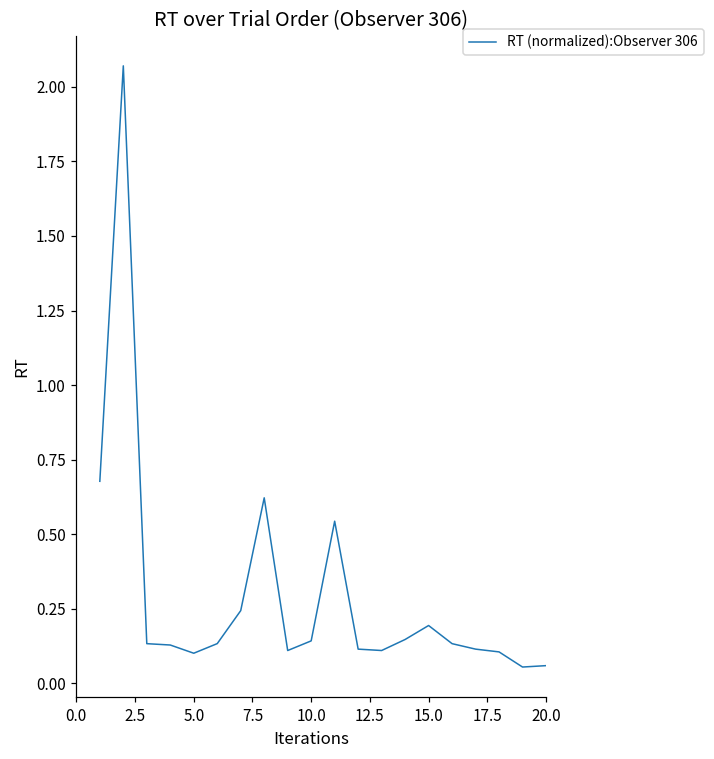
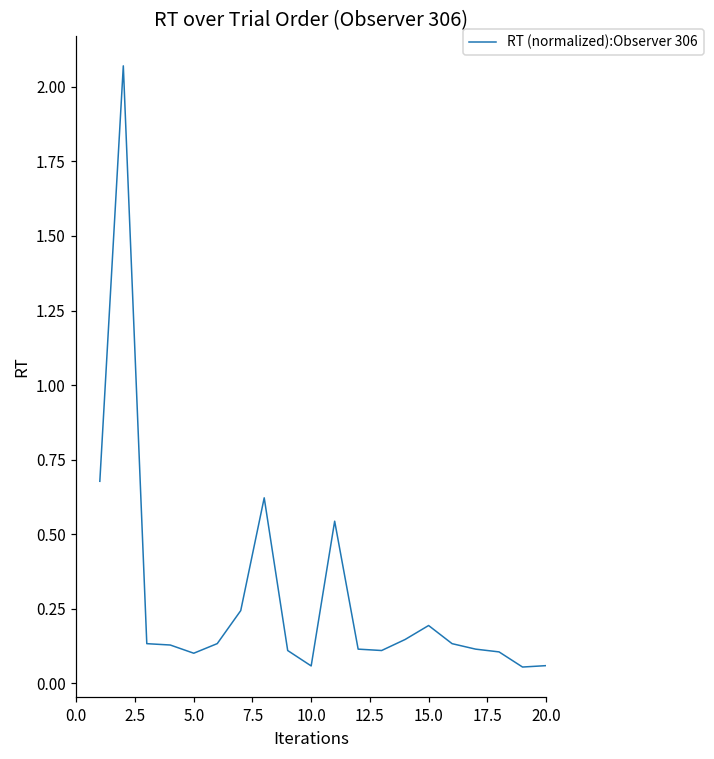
  {
    "5.0": 0.10,
-   "10.0": 0.14,
+   "10.0": 0.06,
    "15.0": 0.19,
    "20.0": 0.06
  }
